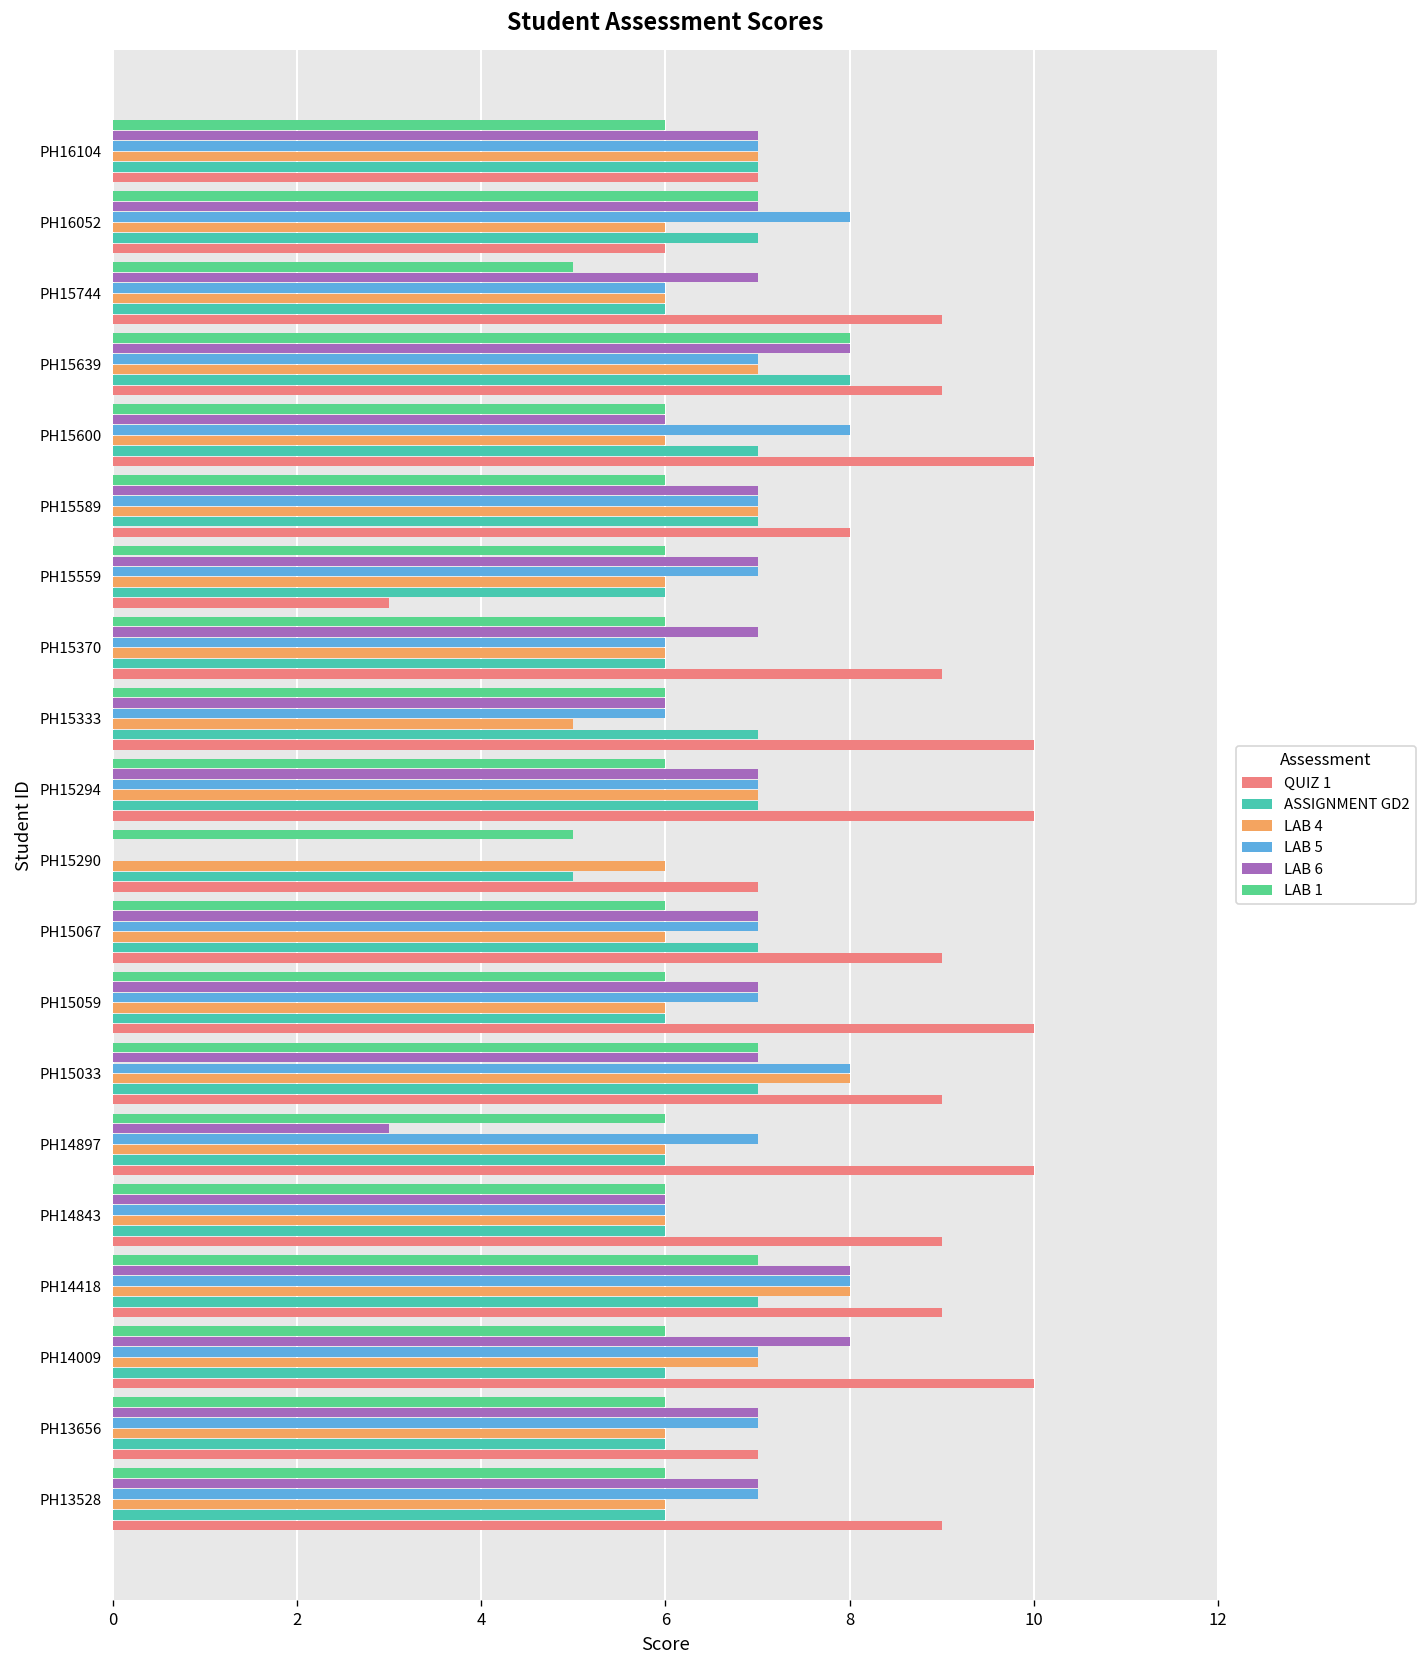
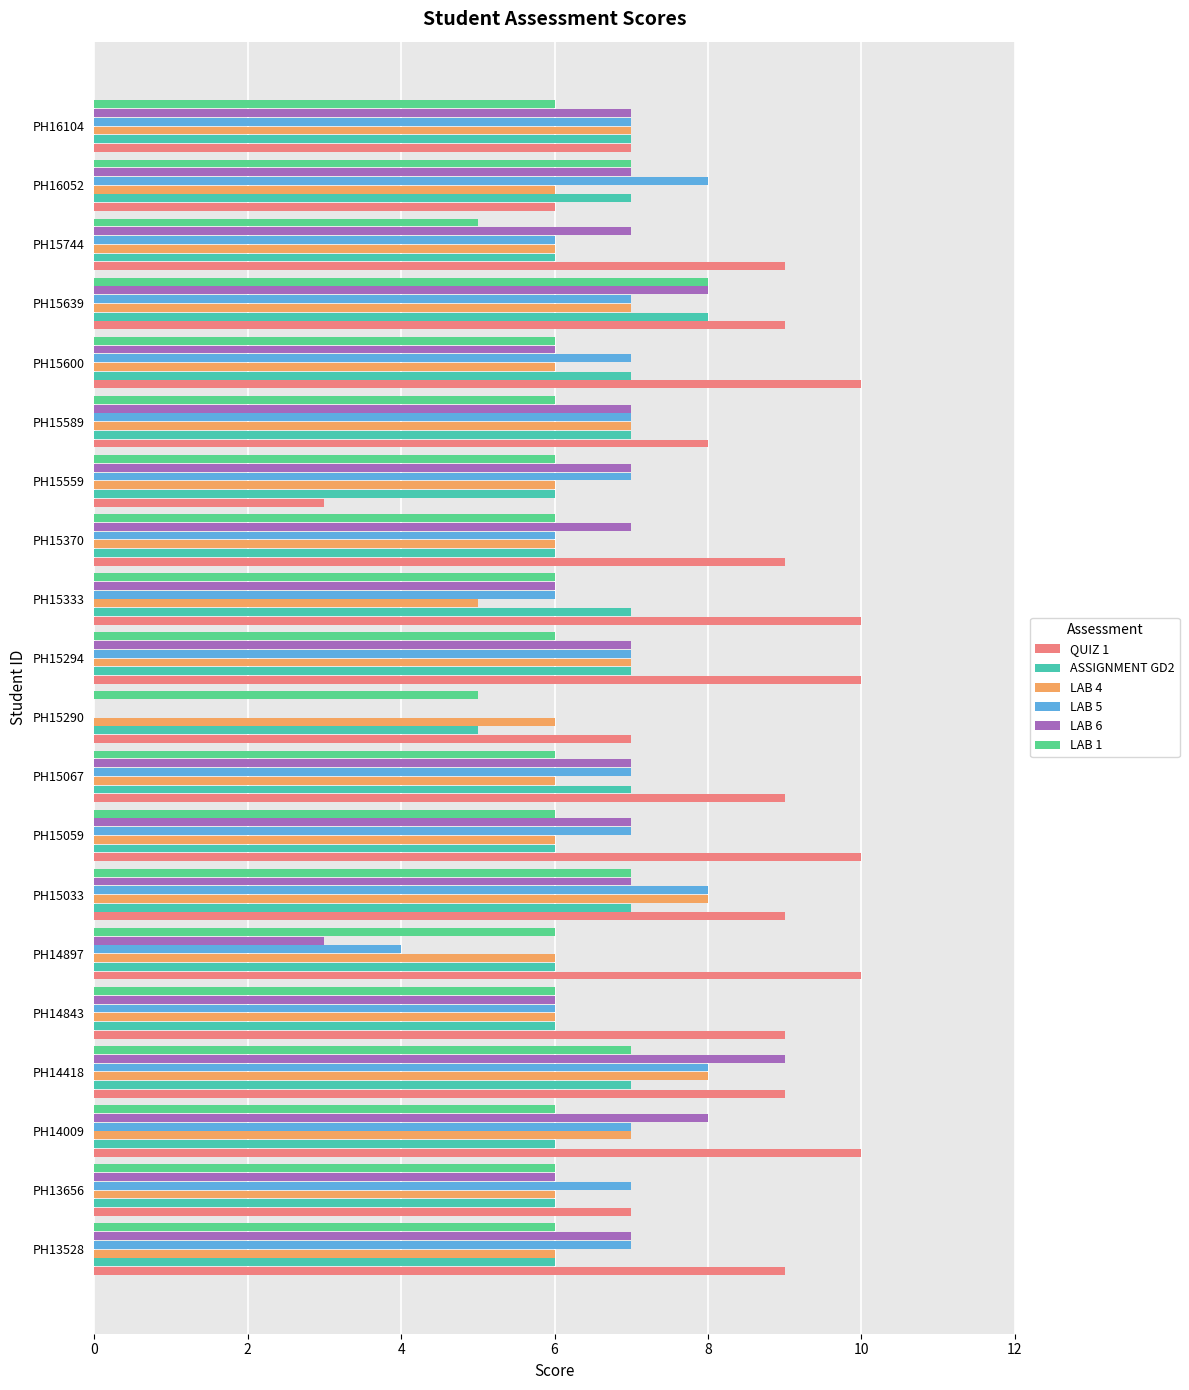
  {
    "LAB 5": {
      "PH16104": 7,
      "PH16052": 8,
      "PH15744": 6,
      "PH15639": 7,
-     "PH15600": 8,
+     "PH15600": 7,
      "PH15589": 7,
      "PH15559": 7,
      "PH15370": 6,
      "PH15333": 6,
      "PH15294": 7,
      "PH15290": 0,
      "PH15067": 7,
      "PH15059": 7,
      "PH15033": 8,
-     "PH14897": 7,
+     "PH14897": 4,
      "PH14843": 6,
      "PH14418": 8,
      "PH14009": 7,
      "PH13656": 7,
      "PH13528": 7
    },
    "LAB 6": {
      "PH16104": 7,
      "PH16052": 7,
      "PH15744": 7,
      "PH15639": 8,
      "PH15600": 6,
      "PH15589": 7,
      "PH15559": 7,
      "PH15370": 7,
      "PH15333": 6,
      "PH15294": 7,
      "PH15290": 0,
      "PH15067": 7,
      "PH15059": 7,
      "PH15033": 7,
      "PH14897": 3,
      "PH14843": 6,
-     "PH14418": 8,
+     "PH14418": 9,
      "PH14009": 8,
-     "PH13656": 7,
+     "PH13656": 6,
      "PH13528": 7
    }
  }
